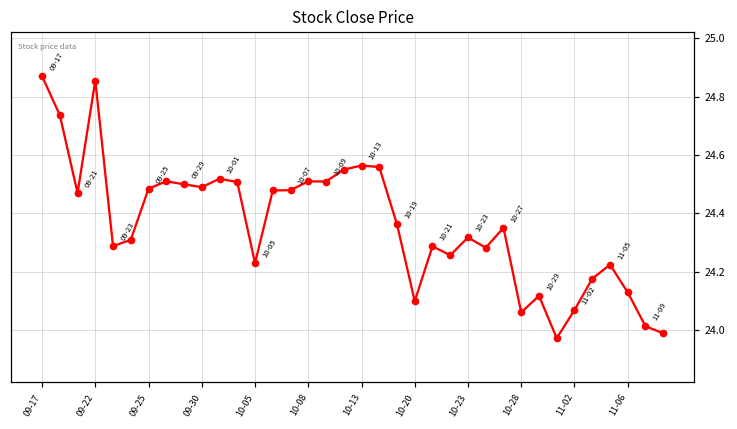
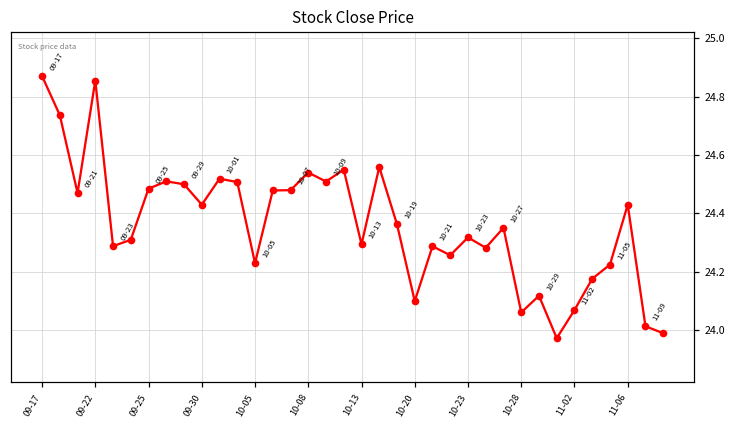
  {
    "09-22": 24.86,
    "09-25": 24.48,
-   "09-30": 24.49,
-   "10-08": 24.51,
-   "10-13": 24.56,
+   "09-30": 24.43,
+   "10-08": 24.54,
+   "10-13": 24.29,
    "10-20": 24.10,
    "10-28": 24.06,
    "11-02": 24.07,
-   "11-06": 24.13
+   "11-06": 24.43
  }
